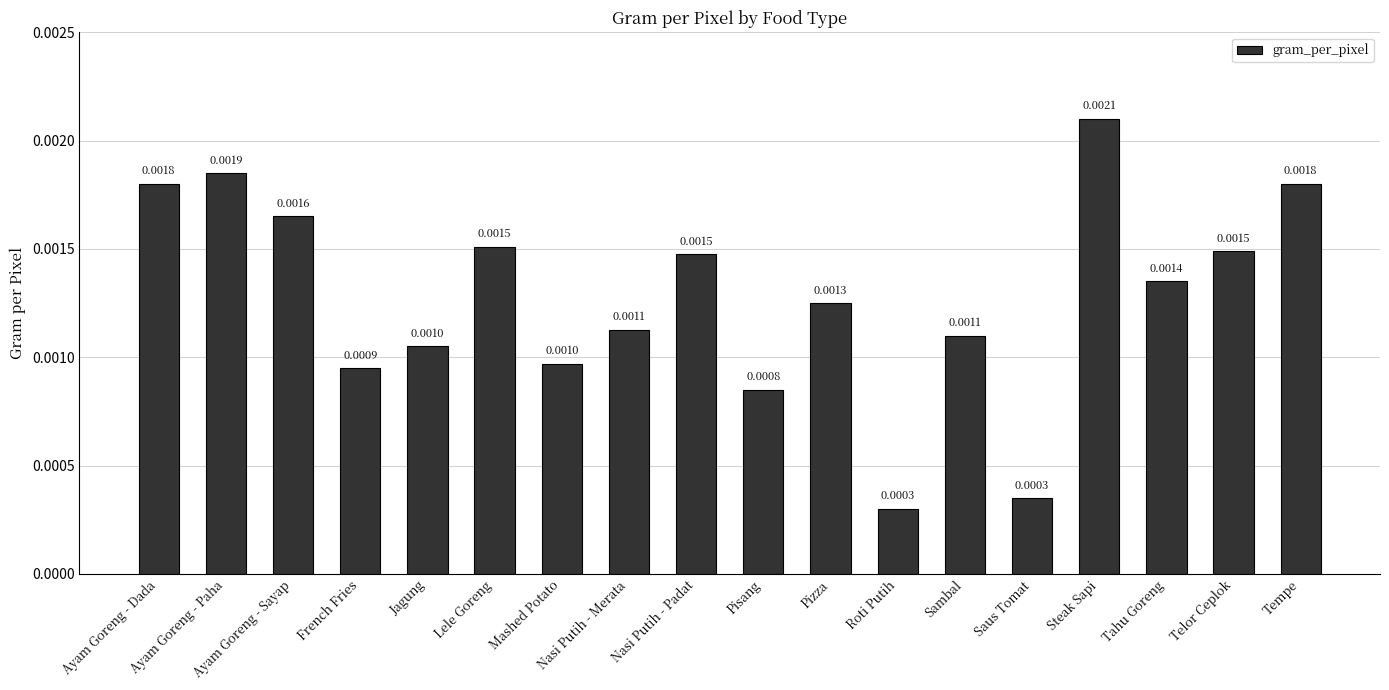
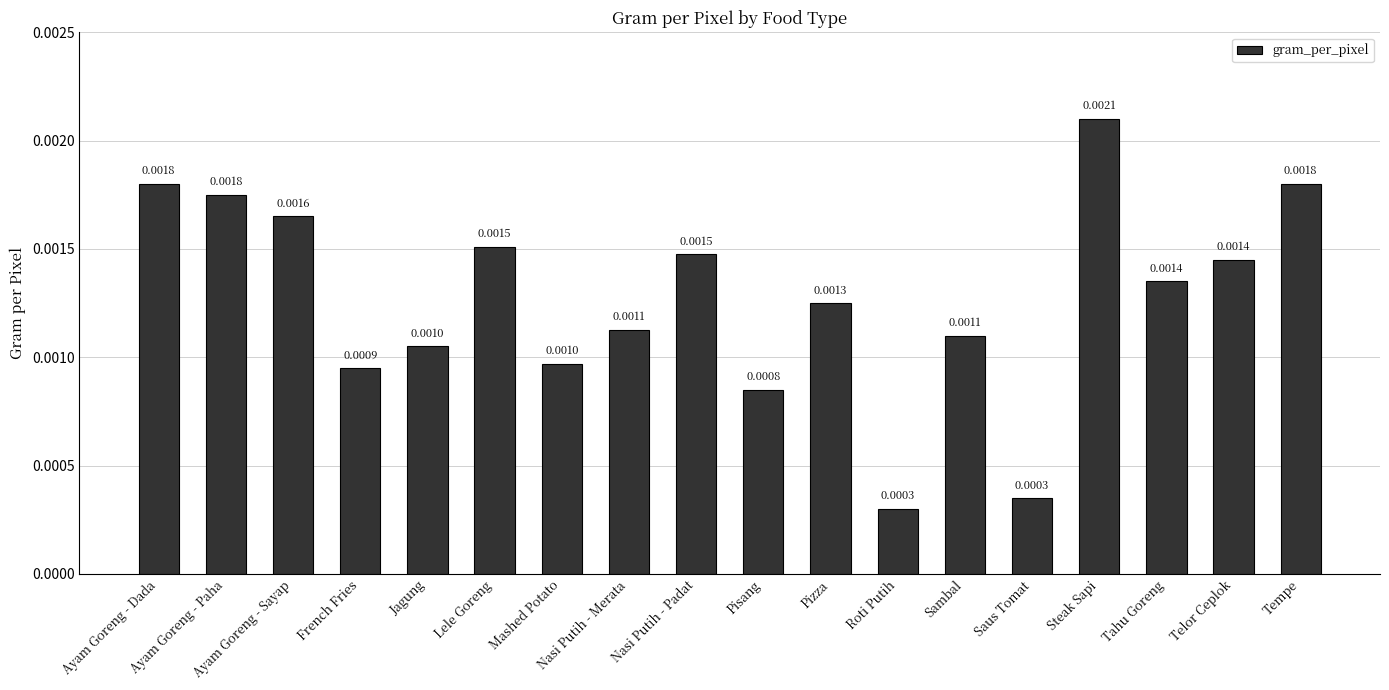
  {
    "Ayam Goreng - Dada": 0.0018,
-   "Ayam Goreng - Paha": 0.0019,
+   "Ayam Goreng - Paha": 0.0018,
    "Ayam Goreng - Sayap": 0.0016,
    "French Fries": 0.0009,
    "Jagung": 0.0010,
    "Lele Goreng": 0.0015,
    "Mashed Potato": 0.0010,
    "Nasi Putih - Merata": 0.0011,
    "Nasi Putih - Padat": 0.0015,
    "Pisang": 0.0008,
    "Pizza": 0.0013,
    "Roti Putih": 0.0003,
    "Sambal": 0.0011,
    "Saus Tomat": 0.0003,
    "Steak Sapi": 0.0021,
    "Tahu Goreng": 0.0014,
-   "Telor Ceplok": 0.0015,
+   "Telor Ceplok": 0.0014,
    "Tempe": 0.0018
  }
